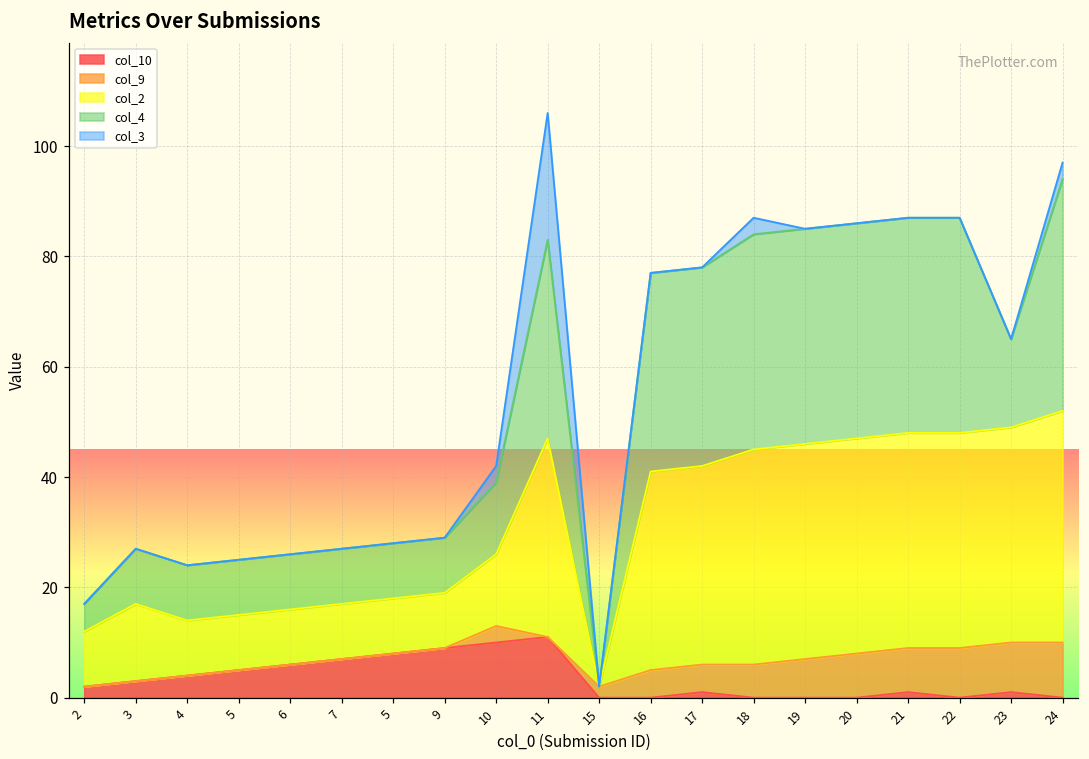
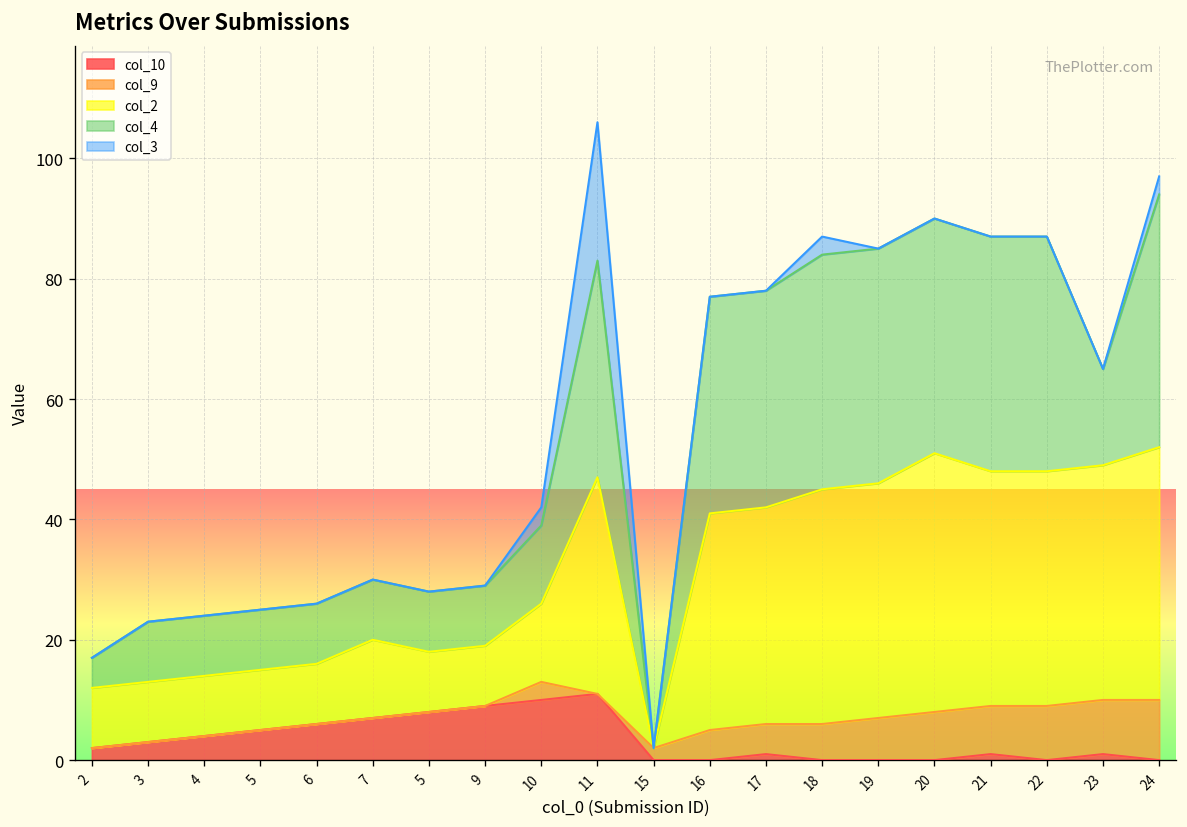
  {
    "col_10": {
      "10": 10,
      "15": 0,
      "16": 0,
      "17": 1,
      "18": 0,
      "19": 0,
      "20": 0,
      "21": 1,
      "22": 0,
      "23": 1,
      "24": 0
    },
    "col_9": {
      "10": 13,
      "16": 5,
      "17": 6,
      "18": 6,
      "19": 7,
      "20": 8,
      "21": 9,
      "22": 9,
      "23": 10,
      "24": 10
    },
    "col_2": {
      "2": 10,
-     "3": 14,
+     "3": 10,
      "4": 10,
      "6": 10,
-     "7": 10,
+     "7": 13,
      "9": 10,
      "10": 13,
      "11": 36,
      "16": 36,
      "17": 36,
      "18": 39,
      "19": 39,
-     "20": 39,
+     "20": 43,
      "21": 39,
      "22": 39,
      "23": 39,
      "24": 42
    },
    "col_4": {
      "10": 13,
      "11": 36,
      "18": 39,
      "24": 42
    },
    "col_3": {
      "10": 3,
      "11": 23,
      "18": 3,
      "24": 3
    }
  }
